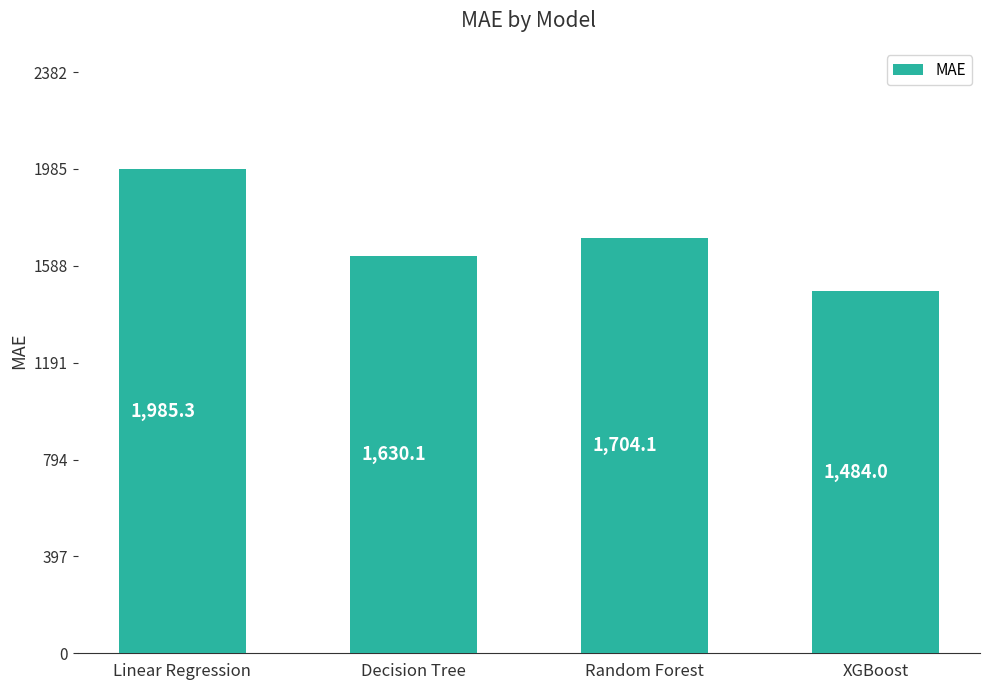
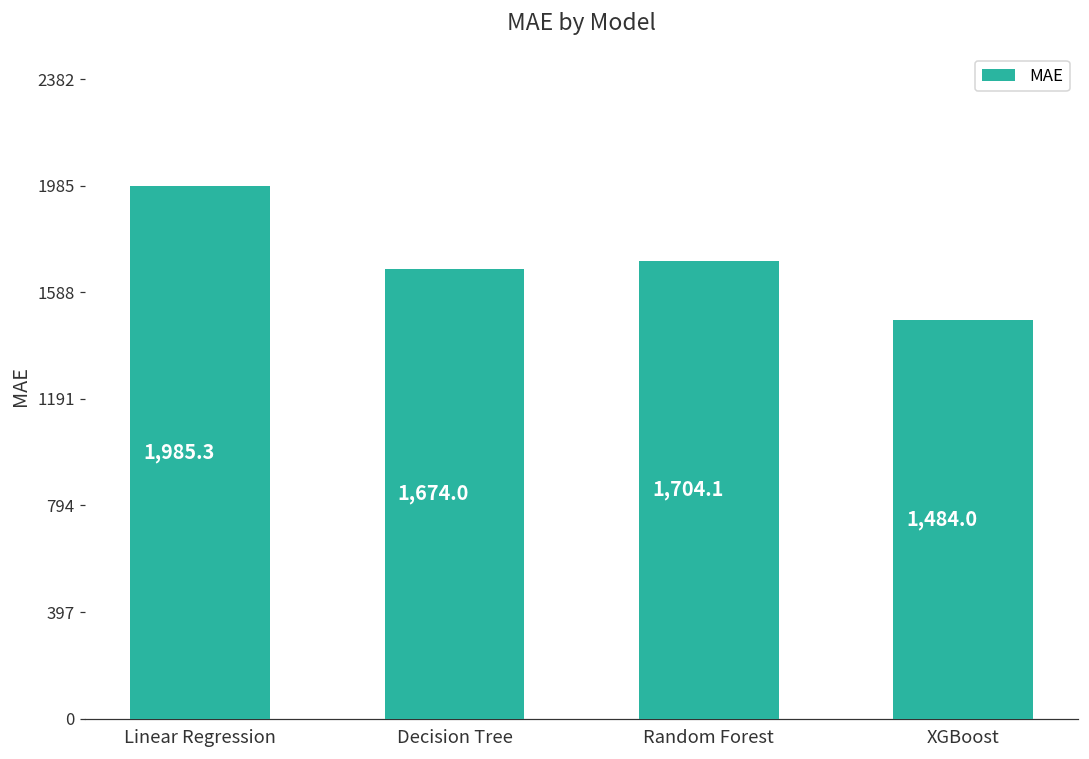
  {
    "Linear Regression": "1,985.3",
-   "Decision Tree": "1,630.1",
+   "Decision Tree": "1,674.0",
    "Random Forest": "1,704.1",
    "XGBoost": "1,484.0"
  }
